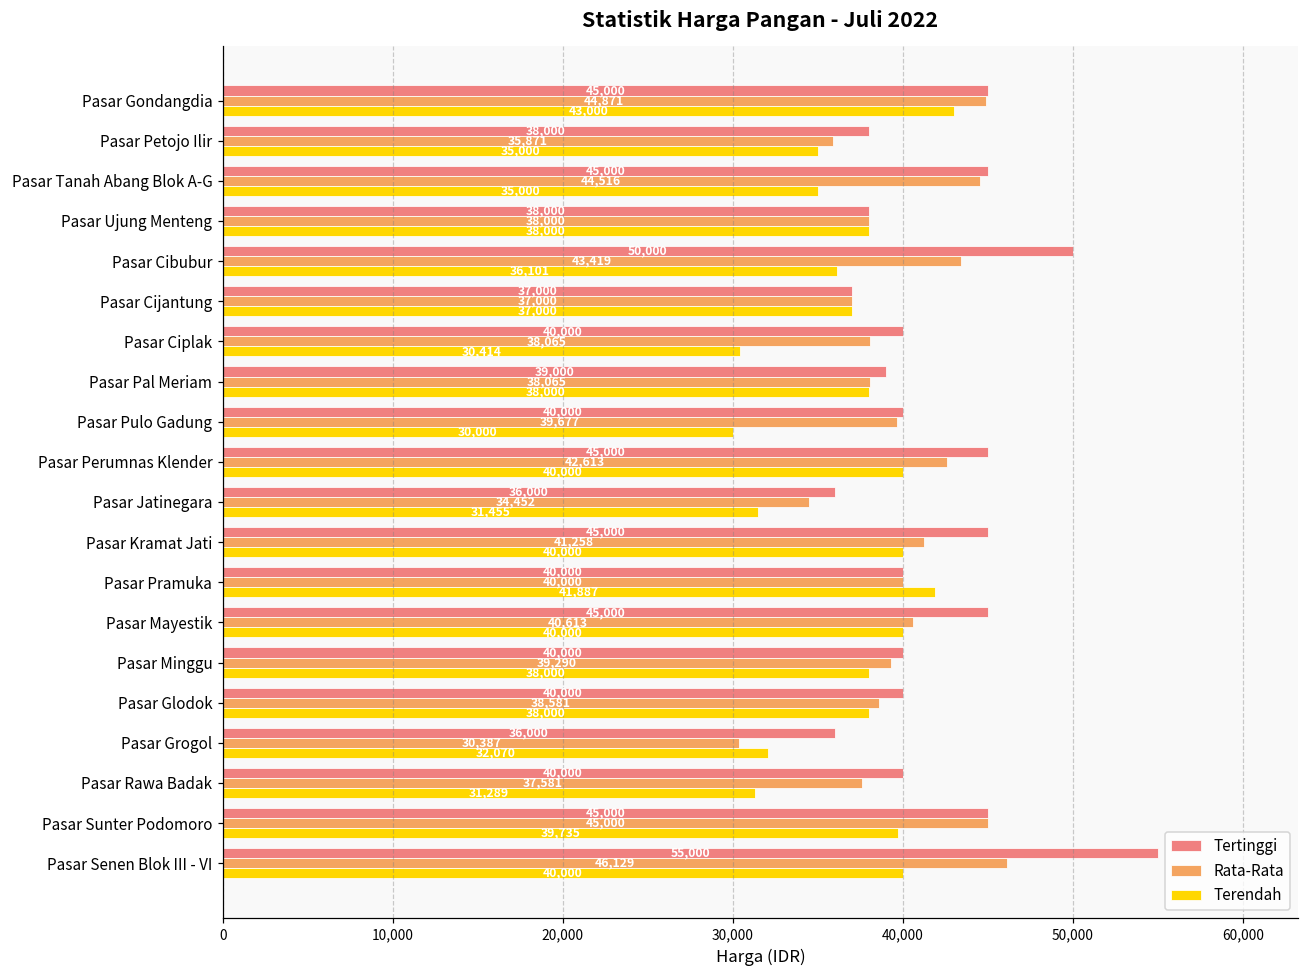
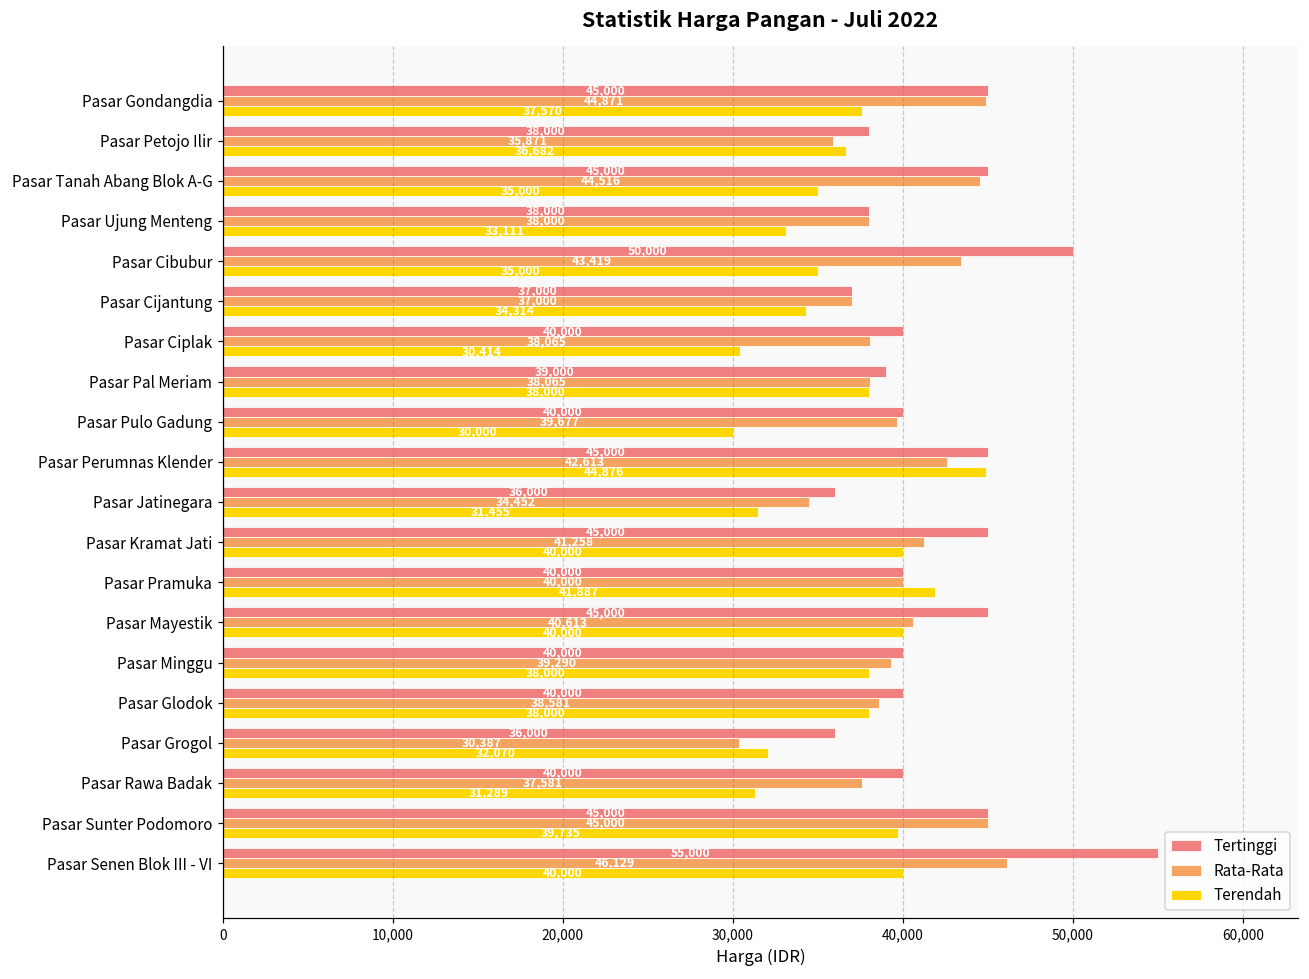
  {
    "Terendah": {
-     "Pasar Gondangdia": "43,000",
-     "Pasar Petojo Ilir": "35,000",
+     "Pasar Gondangdia": "37,570",
+     "Pasar Petojo Ilir": "36,682",
      "Pasar Tanah Abang Blok A-G": "35,000",
-     "Pasar Ujung Menteng": "38,000",
-     "Pasar Cibubur": "36,101",
-     "Pasar Cijantung": "37,000",
+     "Pasar Ujung Menteng": "33,111",
+     "Pasar Cibubur": "35,000",
+     "Pasar Cijantung": "34,314",
      "Pasar Ciplak": "30,414",
      "Pasar Pulo Gadung": "30,000",
-     "Pasar Perumnas Klender": "40,000",
+     "Pasar Perumnas Klender": "44,876",
      "Pasar Jatinegara": "31,455",
      "Pasar Rawa Badak": "31,289",
      "Pasar Sunter Podomoro": "39,735",
      "Pasar Senen Blok III - VI": "40,000"
    }
  }
